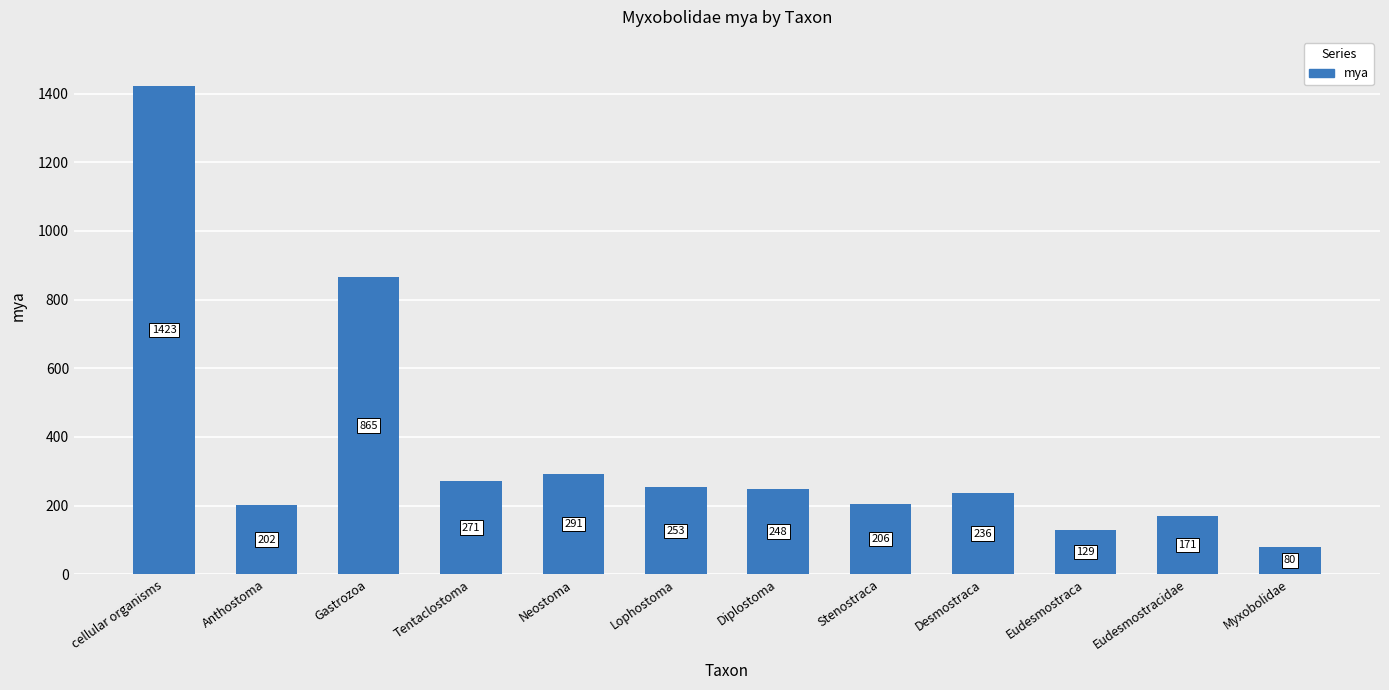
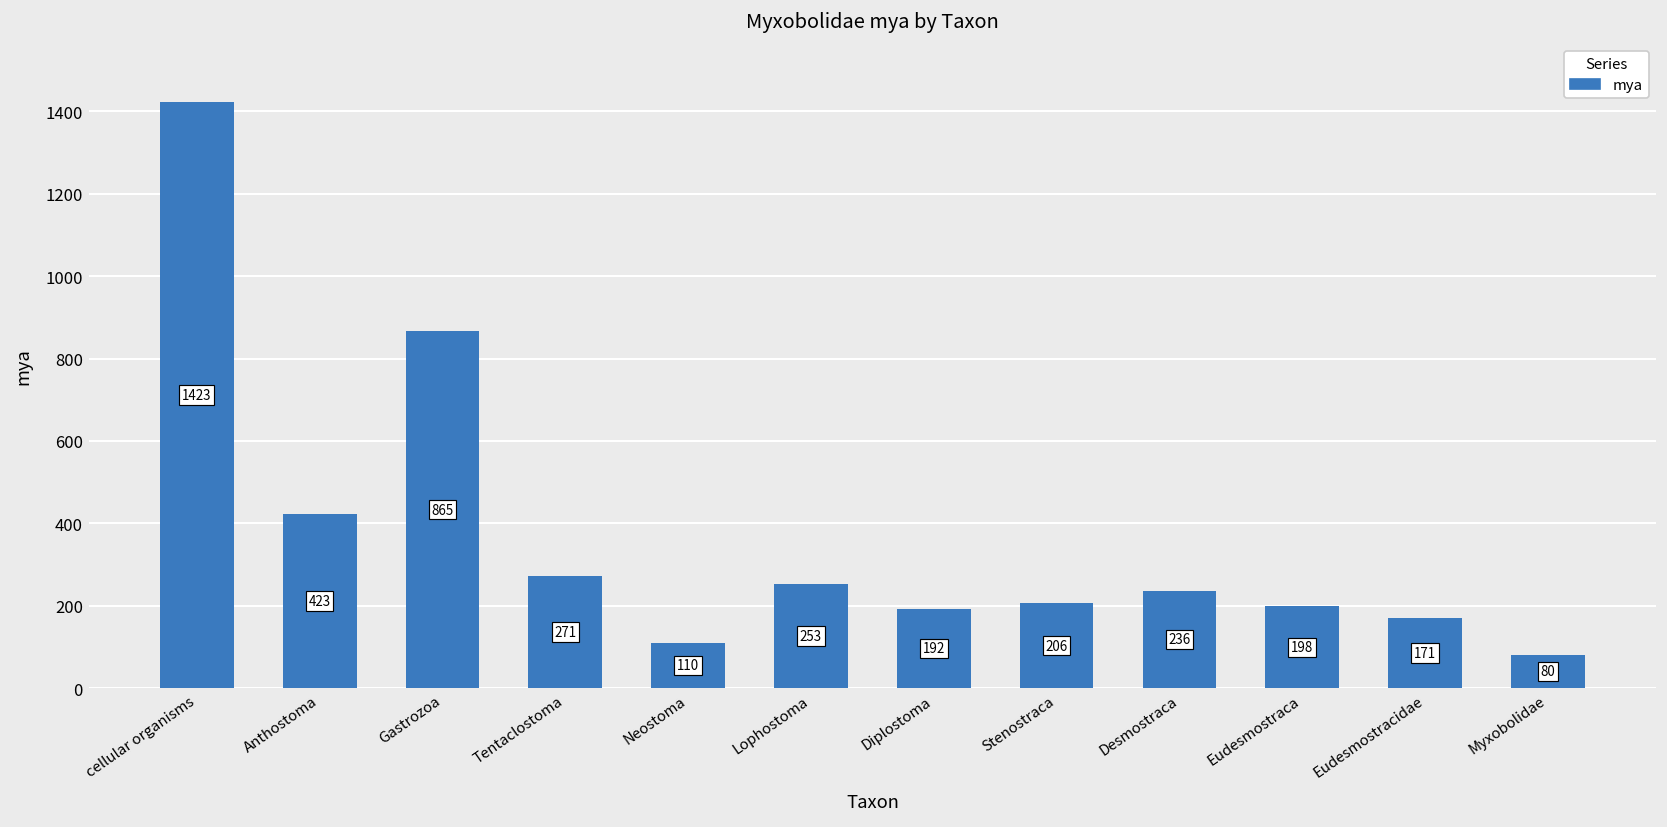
  {
-   "Anthostoma": 202,
-   "Neostoma": 291,
-   "Diplostoma": 248,
-   "Eudesmostraca": 129
+   "Anthostoma": 423,
+   "Neostoma": 110,
+   "Diplostoma": 192,
+   "Eudesmostraca": 198
  }
